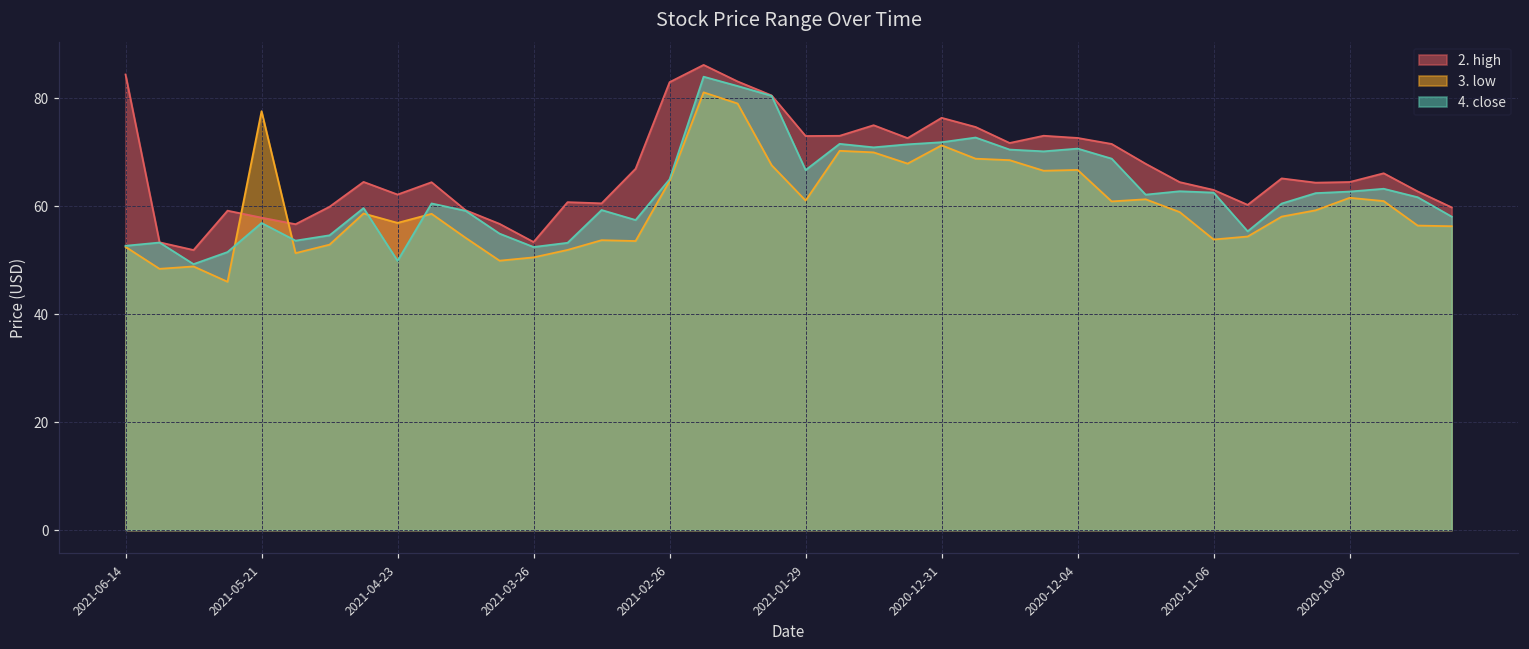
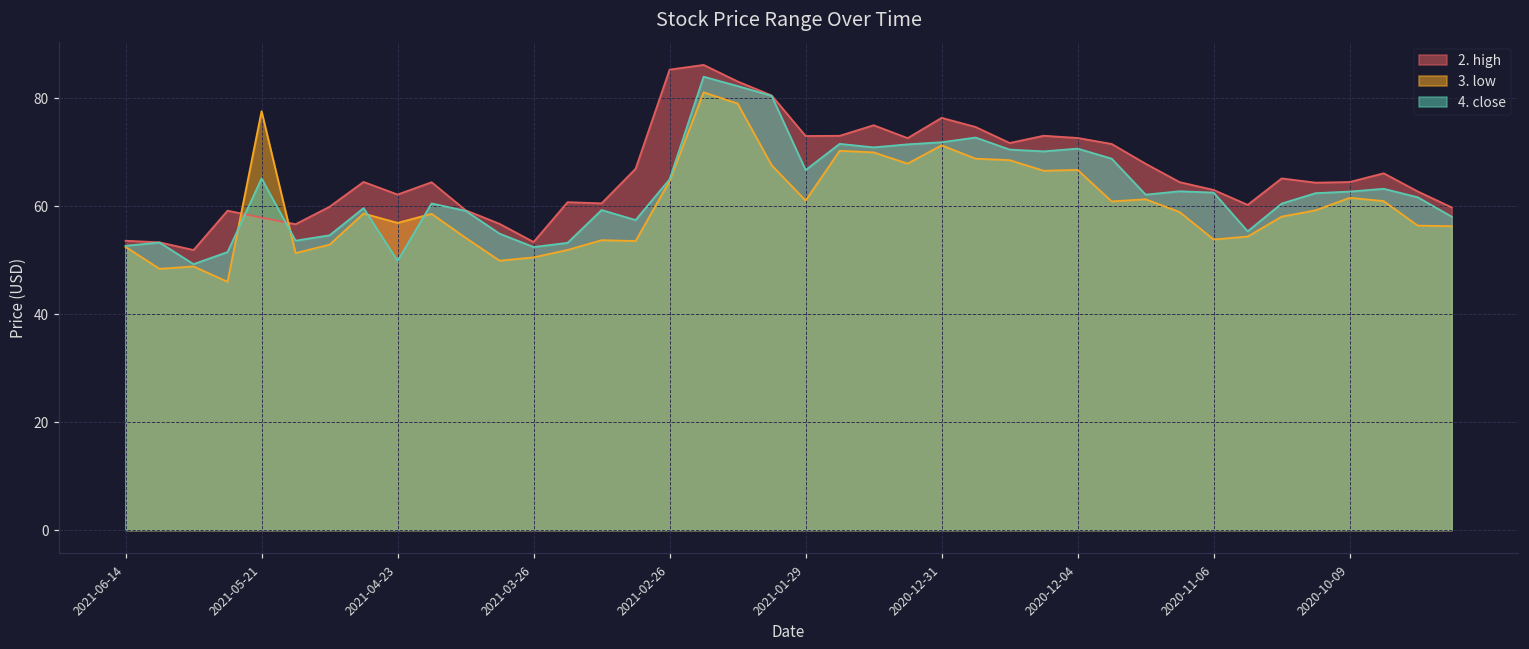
  {
    "2. high": {
-     "2021-06-14": 84,
+     "2021-06-14": 54,
      "2021-05-21": 58,
      "2021-04-23": 62,
      "2021-03-26": 53,
-     "2021-02-26": 83,
+     "2021-02-26": 85,
      "2021-01-29": 73,
      "2020-12-31": 76,
      "2020-12-04": 73,
      "2020-10-09": 64
    },
    "3. low": {
      "2021-05-21": 78,
      "2021-04-23": 57,
      "2021-03-26": 51,
      "2021-01-29": 61,
      "2020-12-31": 71,
      "2020-12-04": 67,
      "2020-11-06": 54,
      "2020-10-09": 62
    },
    "4. close": {
-     "2021-05-21": 57,
+     "2021-05-21": 65,
      "2021-04-23": 50,
      "2021-03-26": 52,
      "2021-01-29": 67,
      "2020-12-31": 72,
      "2020-12-04": 71,
      "2020-10-09": 63
    }
  }
